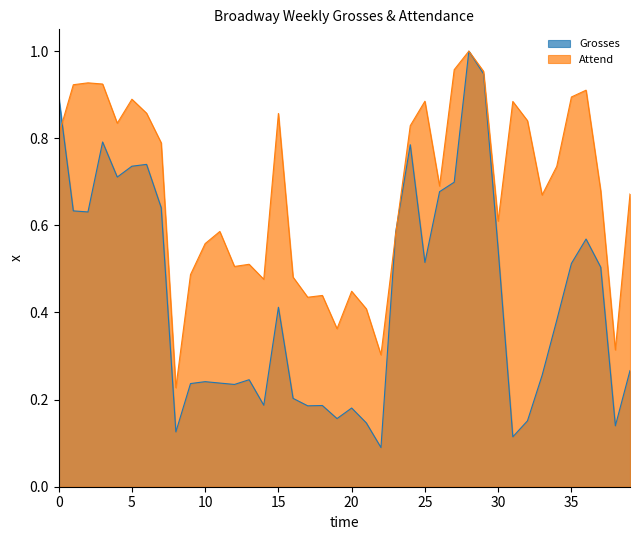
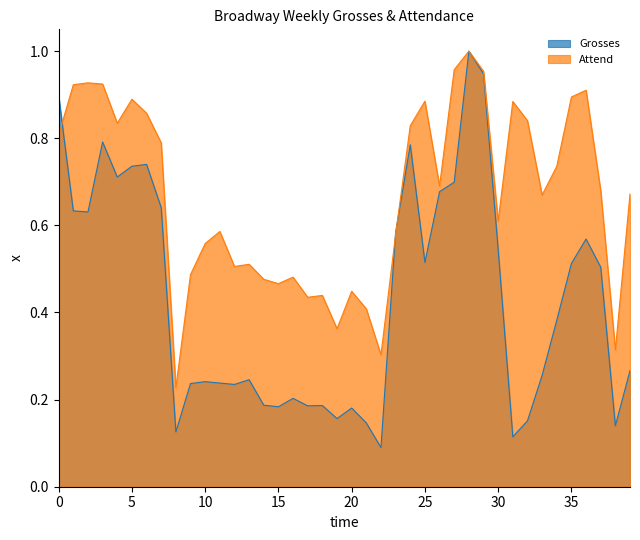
  {
    "Grosses": {
      "0": 0.90,
      "5": 0.74,
      "10": 0.24,
-     "15": 0.41,
+     "15": 0.18,
      "20": 0.18,
      "25": 0.51,
      "30": 0.54,
      "35": 0.51
    },
    "Attend": {
      "0": 0.81,
      "5": 0.89,
      "10": 0.56,
-     "15": 0.86,
+     "15": 0.47,
      "20": 0.45,
      "25": 0.89,
      "30": 0.61,
      "35": 0.89
    }
  }
